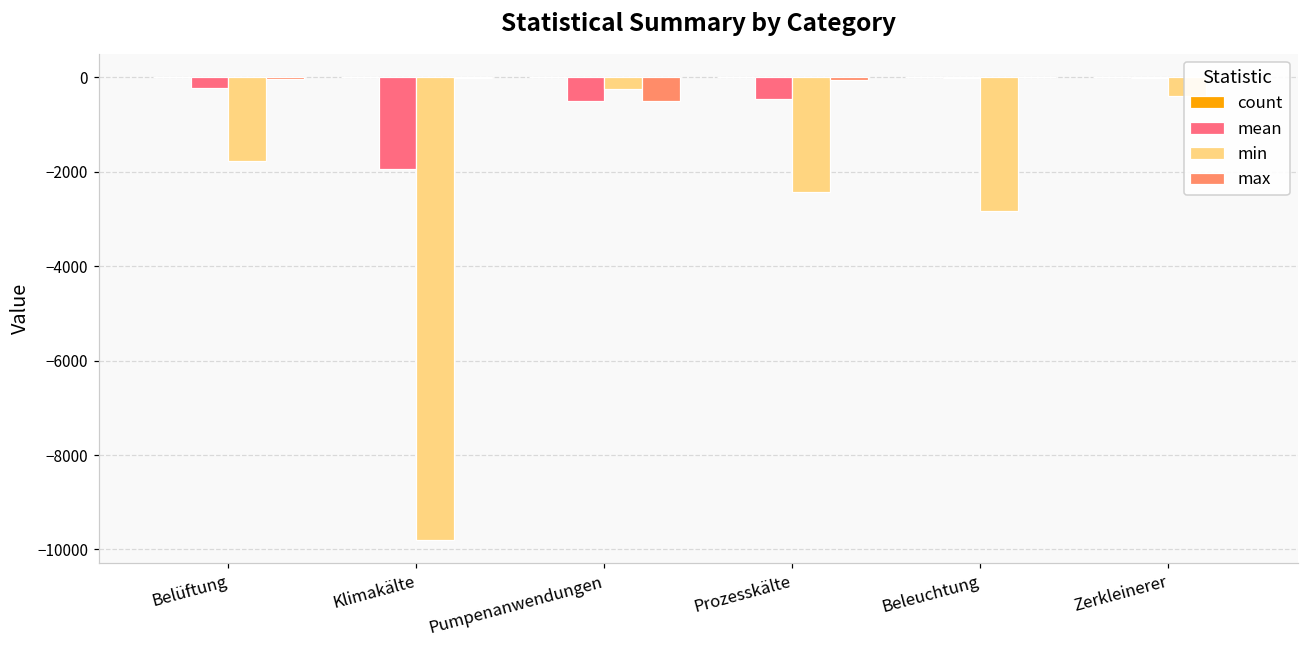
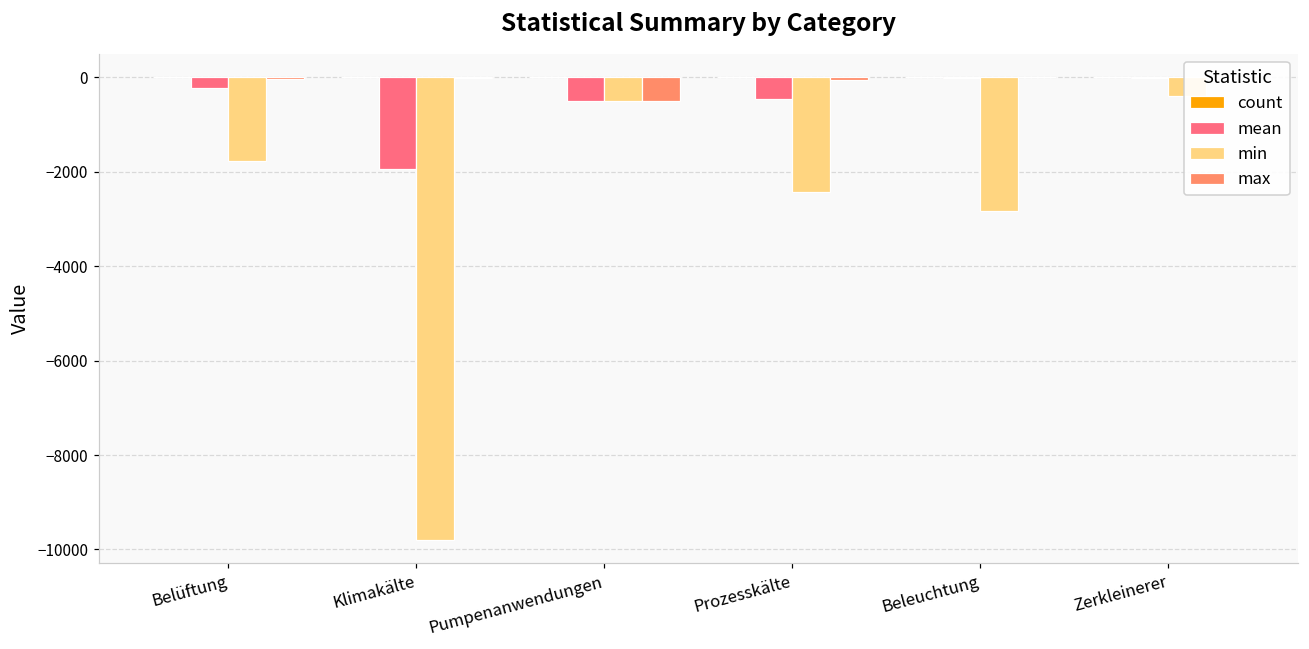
  {
    "min": {
      "Belüftung": -1800,
      "Klimakälte": -9800,
-     "Pumpenanwendungen": -200,
+     "Pumpenanwendungen": -500,
      "Prozesskälte": -2400,
      "Beleuchtung": -2800
    }
  }
